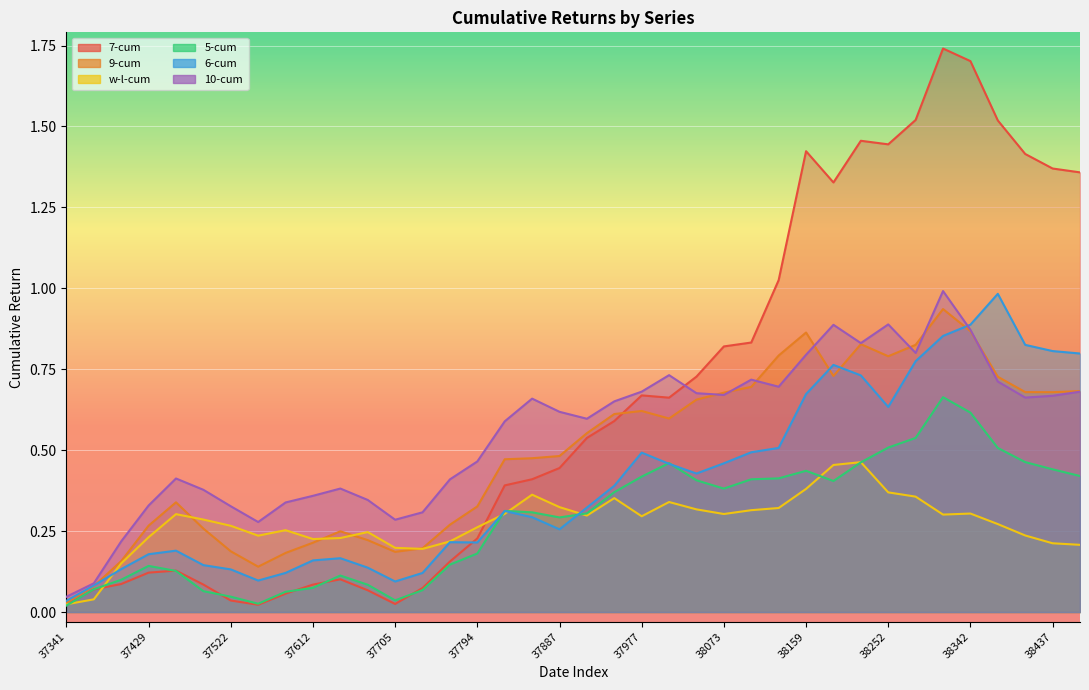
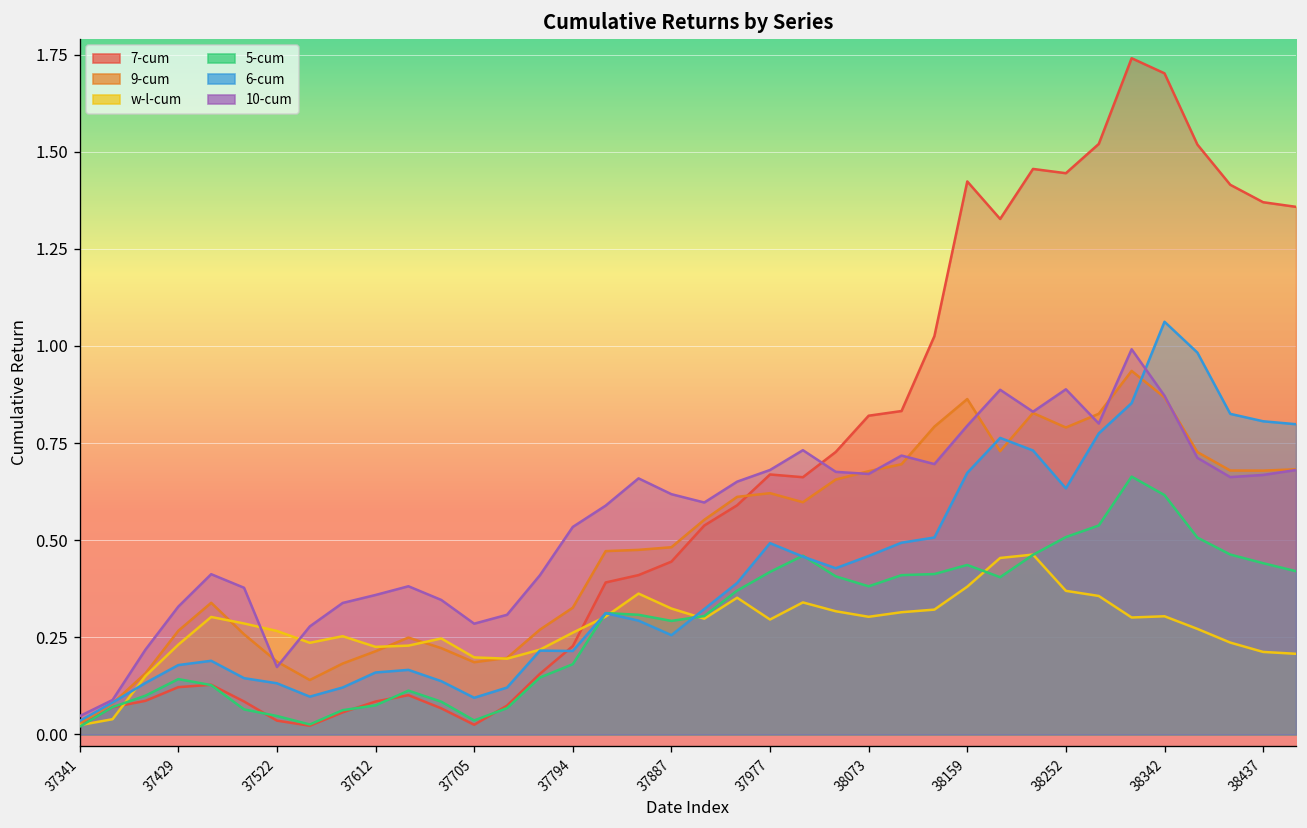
  {
    "5-cum": {
      "37429": 0.14,
      "37522": 0.05,
      "37612": 0.07,
      "37705": 0.04,
      "37794": 0.18,
      "37887": 0.29,
      "37977": 0.42,
      "38073": 0.38,
      "38159": 0.44,
      "38252": 0.51,
      "38342": 0.62,
      "38437": 0.44
    },
    "6-cum": {
      "37429": 0.18,
      "37522": 0.13,
      "37612": 0.16,
      "37705": 0.09,
      "37794": 0.21,
      "37887": 0.26,
      "37977": 0.49,
      "38073": 0.46,
      "38159": 0.67,
      "38252": 0.63,
-     "38342": 0.89,
+     "38342": 1.06,
      "38437": 0.81
    },
    "10-cum": {
      "37341": 0.05,
      "37429": 0.33,
-     "37522": 0.33,
+     "37522": 0.17,
      "37612": 0.36,
      "37705": 0.29,
-     "37794": 0.47,
+     "37794": 0.53,
      "37887": 0.62,
      "37977": 0.68,
      "38159": 0.79,
      "38252": 0.89,
      "38437": 0.67
    }
  }
